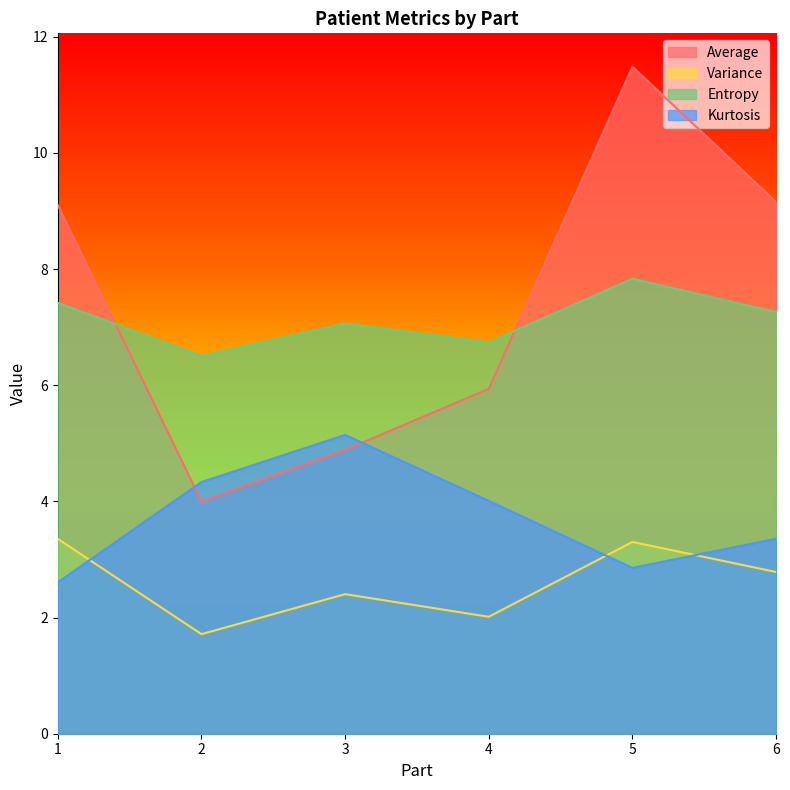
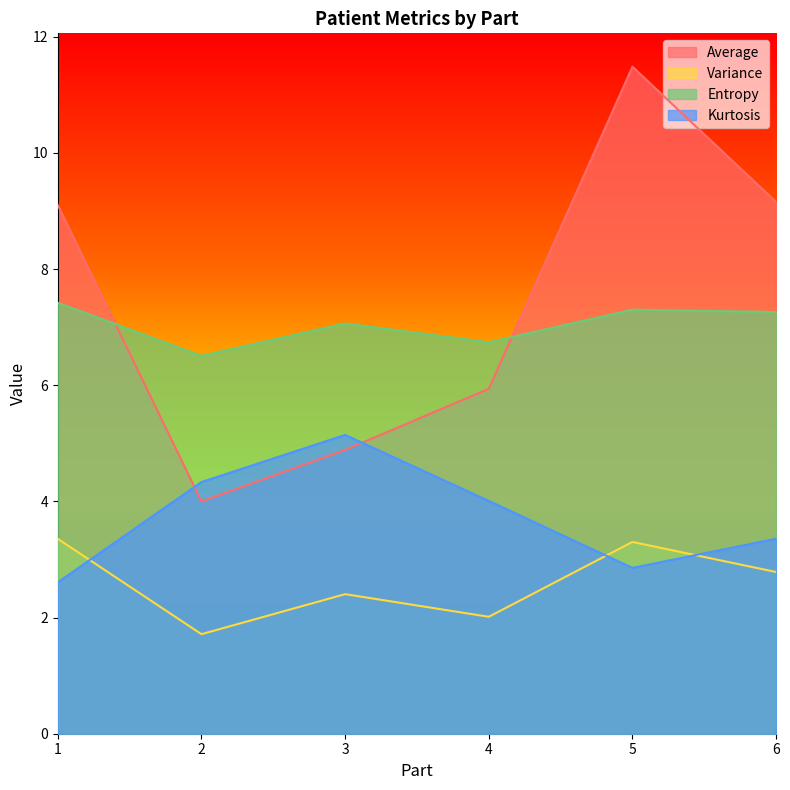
  {
    "Average": {
      "1": 9.1,
      "2": 4.0,
      "3": 4.9,
      "4": 5.9,
      "5": 11.5,
      "6": 9.2
    },
    "Variance": {
      "1": 3.4,
      "2": 1.7,
      "3": 2.4,
      "4": 2.0,
      "5": 3.3,
      "6": 2.8
    },
    "Entropy": {
      "1": 7.4,
      "2": 6.5,
      "3": 7.1,
      "4": 6.7,
-     "5": 7.8,
+     "5": 7.3,
      "6": 7.3
    },
    "Kurtosis": {
      "1": 2.6,
      "2": 4.3,
      "3": 5.1,
      "4": 4.0,
      "5": 2.9,
      "6": 3.4
    }
  }
